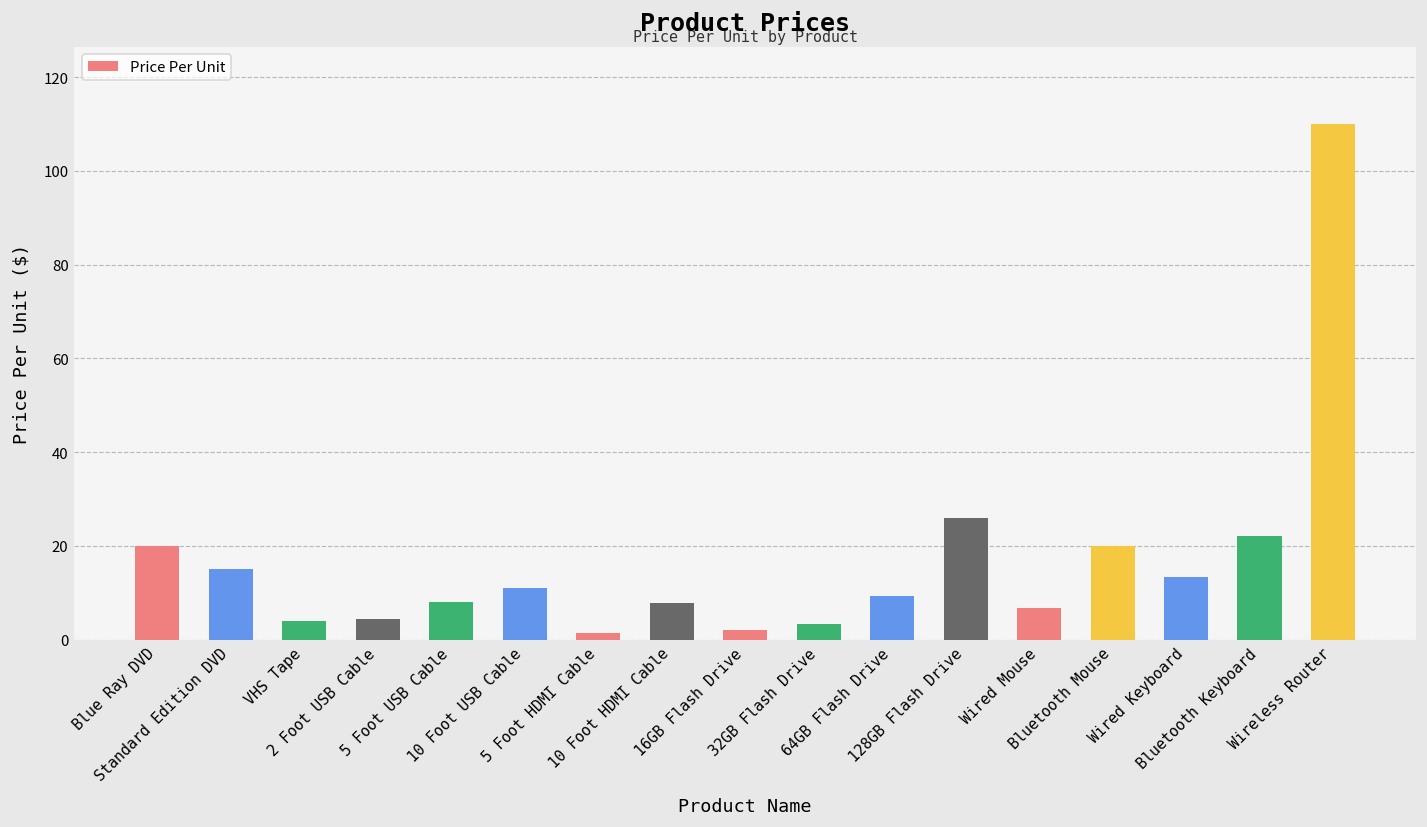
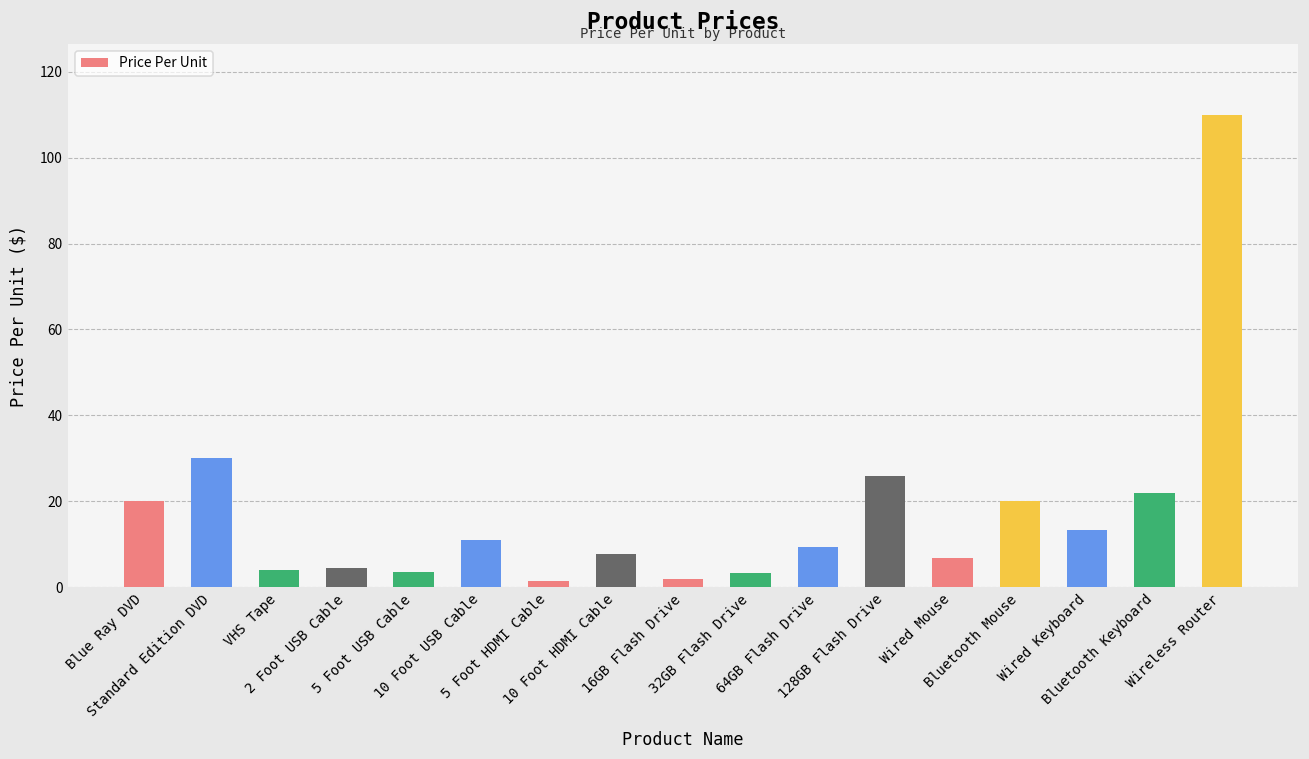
  {
    "Blue Ray DVD": 20,
-   "Standard Edition DVD": 15,
+   "Standard Edition DVD": 30,
    "VHS Tape": 4,
    "2 Foot USB Cable": 4,
-   "5 Foot USB Cable": 8,
+   "5 Foot USB Cable": 4,
    "10 Foot USB Cable": 11,
    "5 Foot HDMI Cable": 1,
    "10 Foot HDMI Cable": 8,
    "16GB Flash Drive": 2,
    "32GB Flash Drive": 3,
    "64GB Flash Drive": 9,
    "128GB Flash Drive": 26,
    "Wired Mouse": 7,
    "Bluetooth Mouse": 20,
    "Wired Keyboard": 13,
    "Bluetooth Keyboard": 22,
    "Wireless Router": 110
  }
